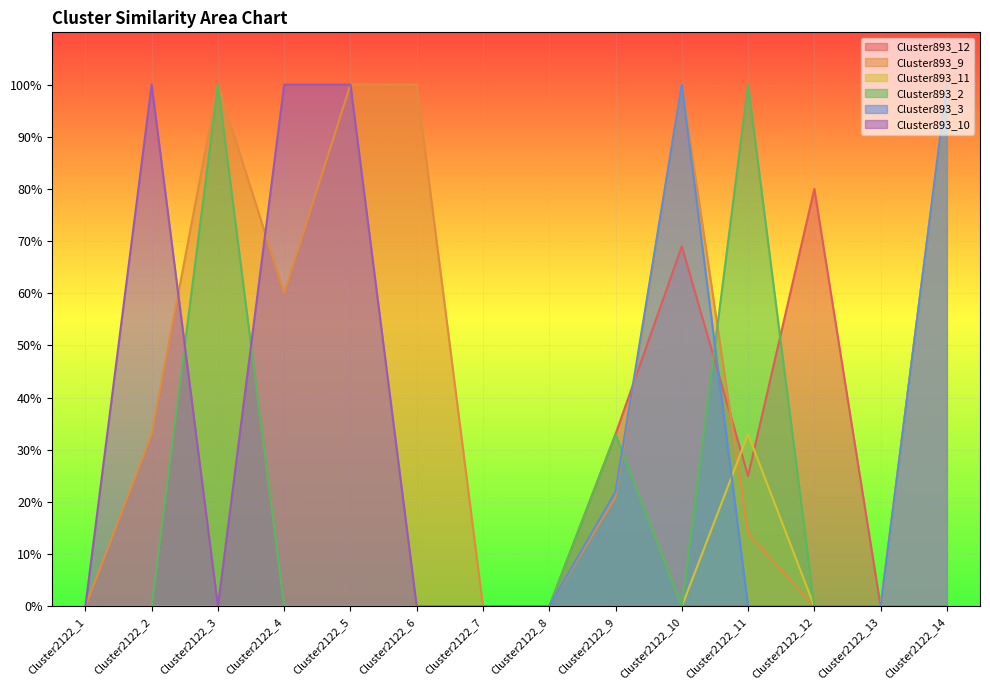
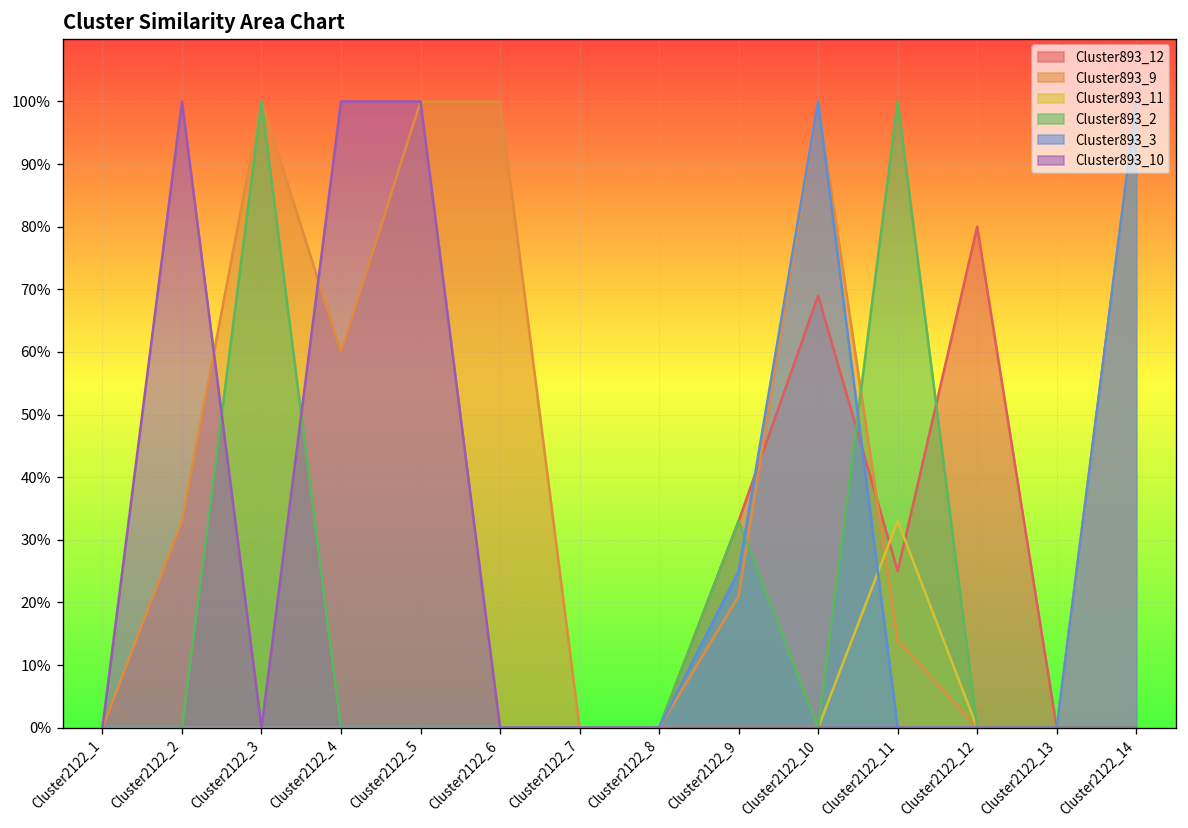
  {
    "Cluster893_2": {
      "Cluster2122_11": "100%"
    },
    "Cluster893_3": {
-     "Cluster2122_9": "22%"
+     "Cluster2122_9": "25%"
    },
    "Cluster893_10": {
      "Cluster2122_2": "100%",
      "Cluster2122_4": "100%"
    }
  }
